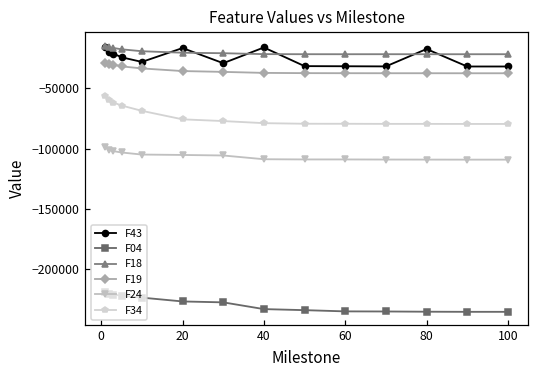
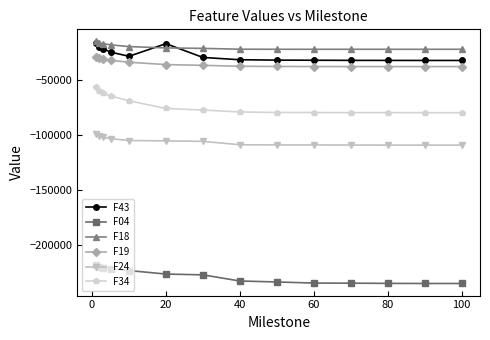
  {
    "F43": {
      "20": -17000,
-     "40": -16000,
+     "40": -31000,
      "60": -32000,
-     "80": -17000,
+     "80": -32000,
      "100": -32000
    }
  }
